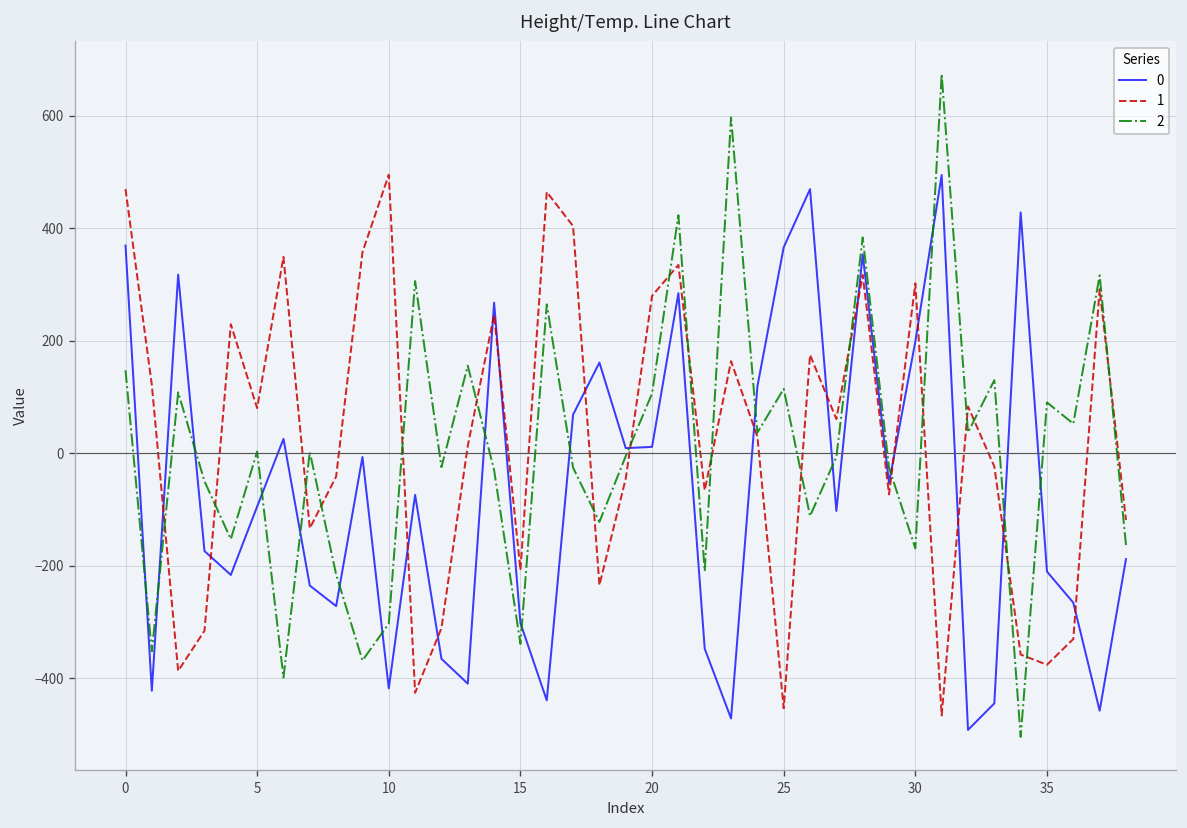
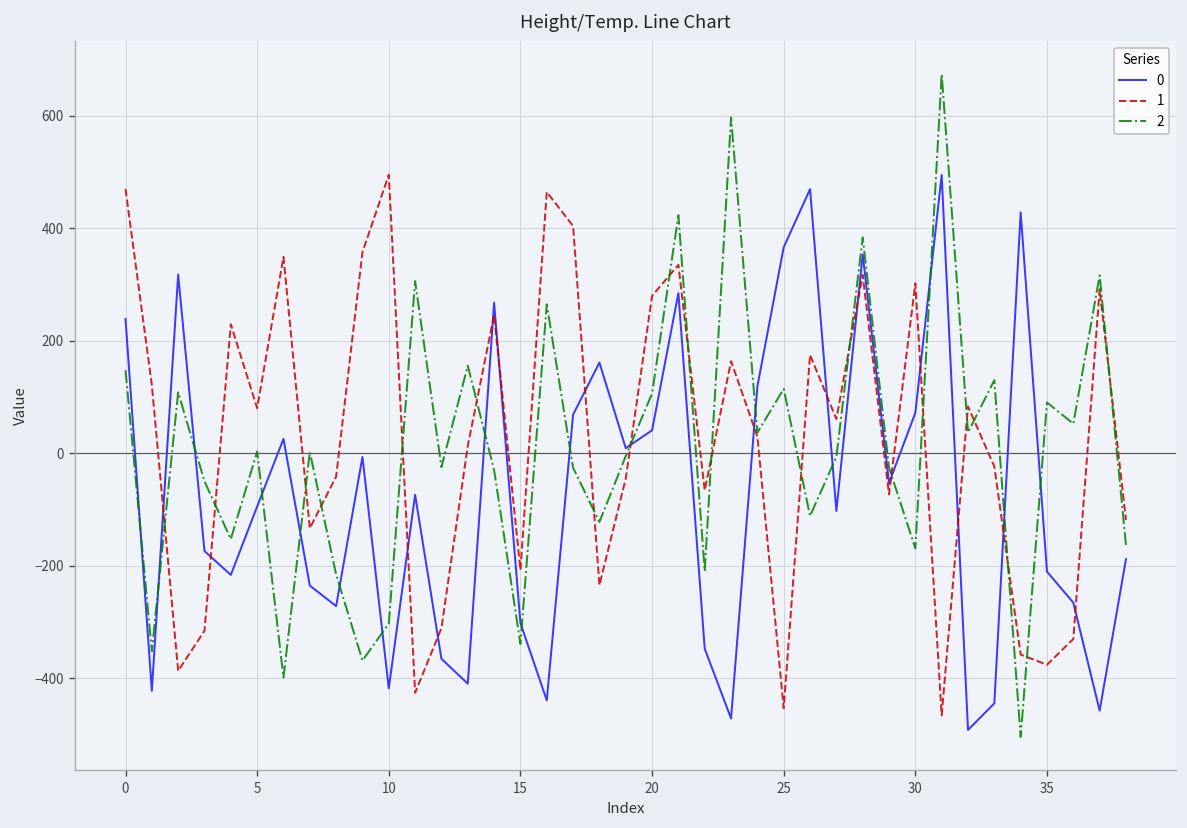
  {
    "0": {
-     "0": 370,
+     "0": 240,
      "5": -90,
      "10": -420,
      "15": -300,
-     "20": 10,
+     "20": 40,
      "25": 370,
-     "30": 200,
+     "30": 70,
      "35": -210
    },
    "1": {
      "0": 470,
      "5": 80,
      "10": 500,
      "15": -210,
      "20": 280,
      "25": -450,
      "30": 300,
      "35": -380
    },
    "2": {
      "0": 150,
      "5": 0,
      "10": -300,
      "15": -340,
      "20": 110,
      "25": 110,
      "30": -170,
      "35": 90
    }
  }
